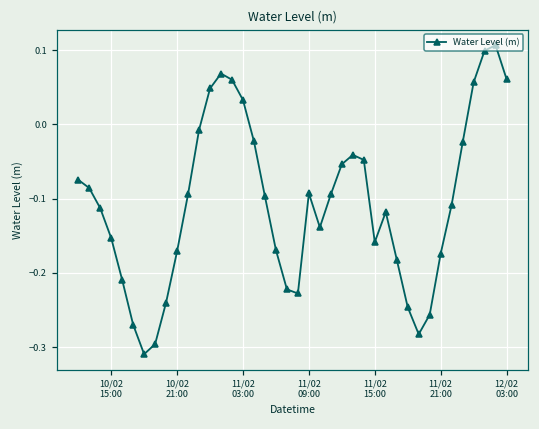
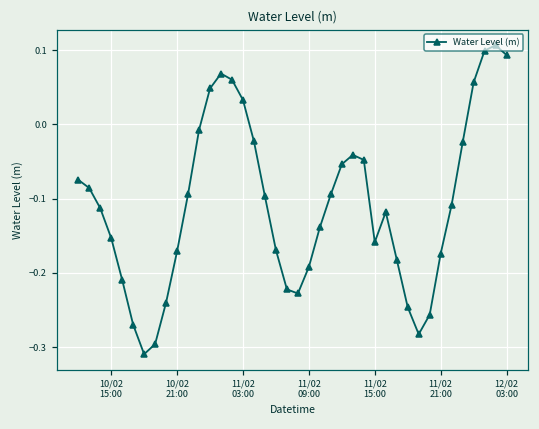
  {
    "10/02 15:00": -0.15,
    "10/02 21:00": -0.17,
    "11/02 03:00": 0.03,
-   "11/02 09:00": -0.09,
+   "11/02 09:00": -0.19,
    "11/02 15:00": -0.16,
    "11/02 21:00": -0.17,
-   "12/02 03:00": 0.06
+   "12/02 03:00": 0.09
  }
